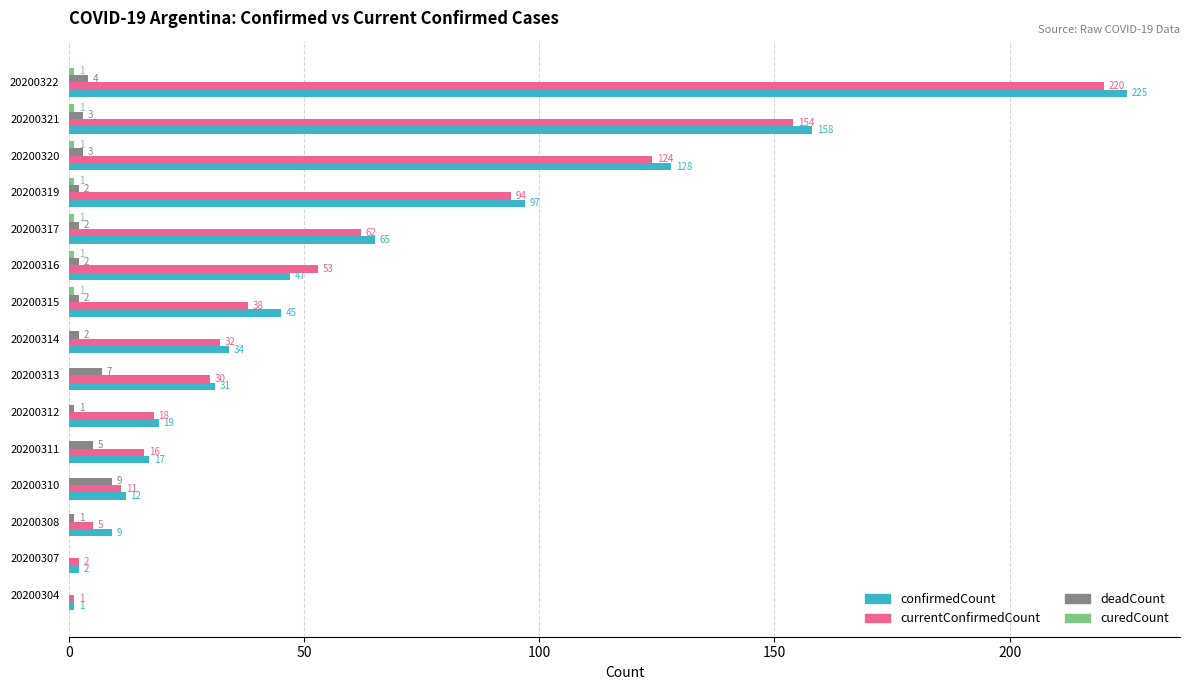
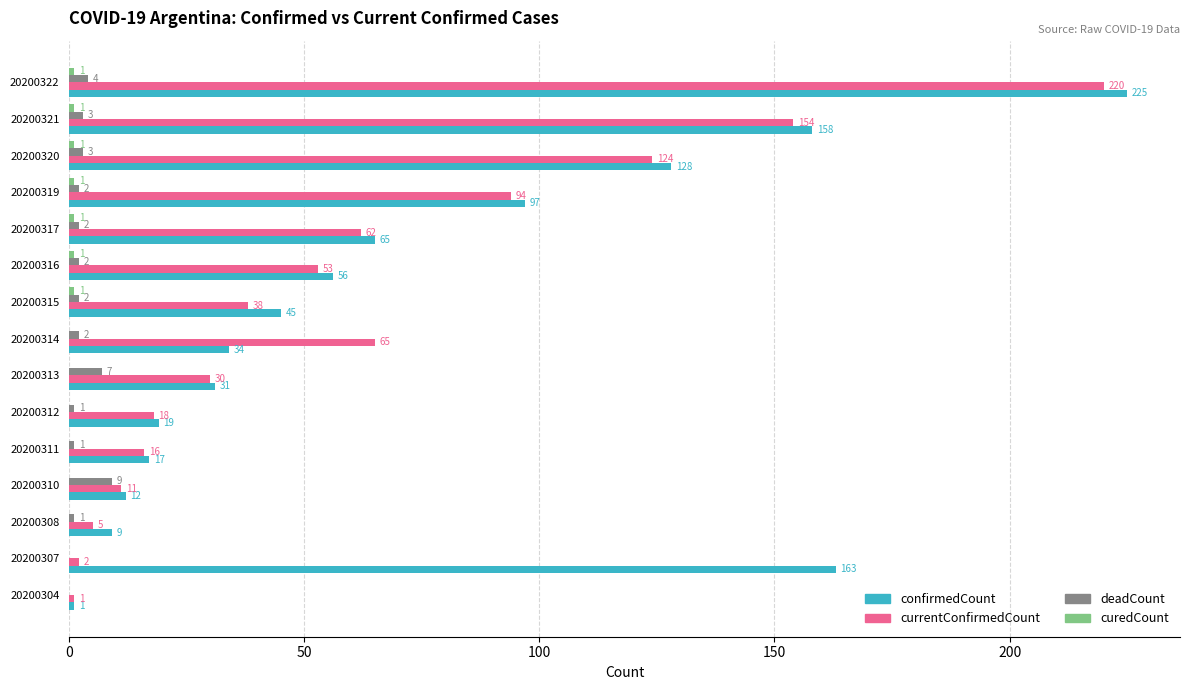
  {
    "confirmedCount": {
      "20200322": 225,
      "20200321": 158,
      "20200320": 128,
      "20200319": 97,
      "20200317": 65,
-     "20200316": 47,
+     "20200316": 56,
      "20200315": 45,
      "20200314": 34,
      "20200308": 9,
-     "20200307": 2
+     "20200307": 163
    },
    "currentConfirmedCount": {
      "20200322": 220,
      "20200321": 154,
      "20200320": 124,
      "20200319": 94,
      "20200317": 62,
      "20200316": 53,
      "20200315": 38,
-     "20200314": 32,
+     "20200314": 65,
      "20200308": 5
    },
    "deadCount": {
      "20200322": 4,
      "20200321": 3,
      "20200320": 3,
      "20200319": 2,
      "20200317": 2,
      "20200316": 2,
      "20200315": 2,
      "20200314": 2,
      "20200313": 7,
      "20200312": 1,
-     "20200311": 5,
+     "20200311": 1,
      "20200310": 9,
      "20200308": 1
    },
    "curedCount": {
      "20200322": 1,
      "20200321": 1,
      "20200320": 1,
      "20200319": 1,
      "20200317": 1,
      "20200316": 1,
      "20200315": 1
    }
  }
